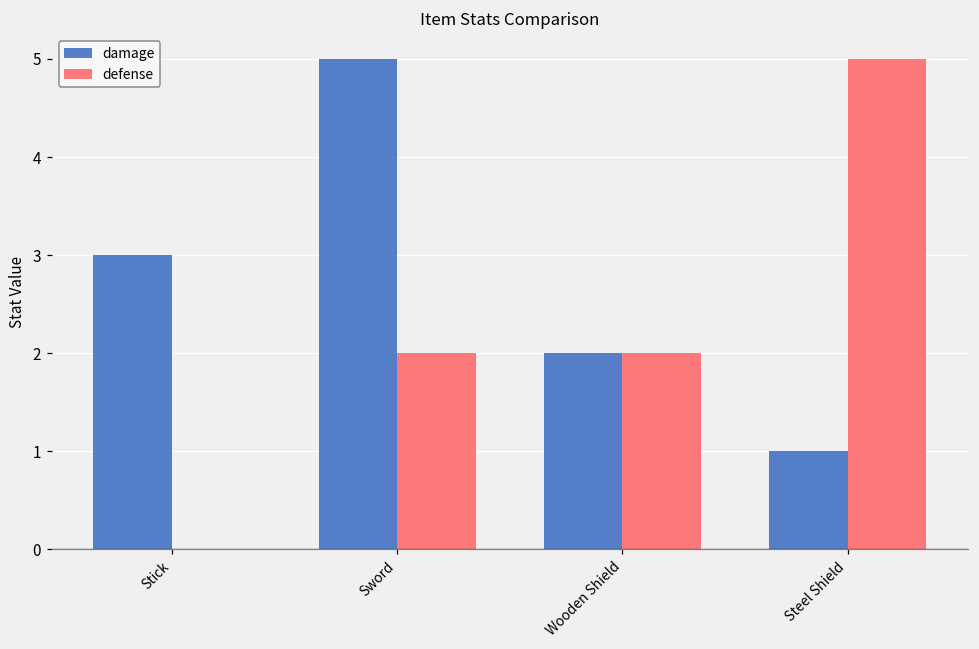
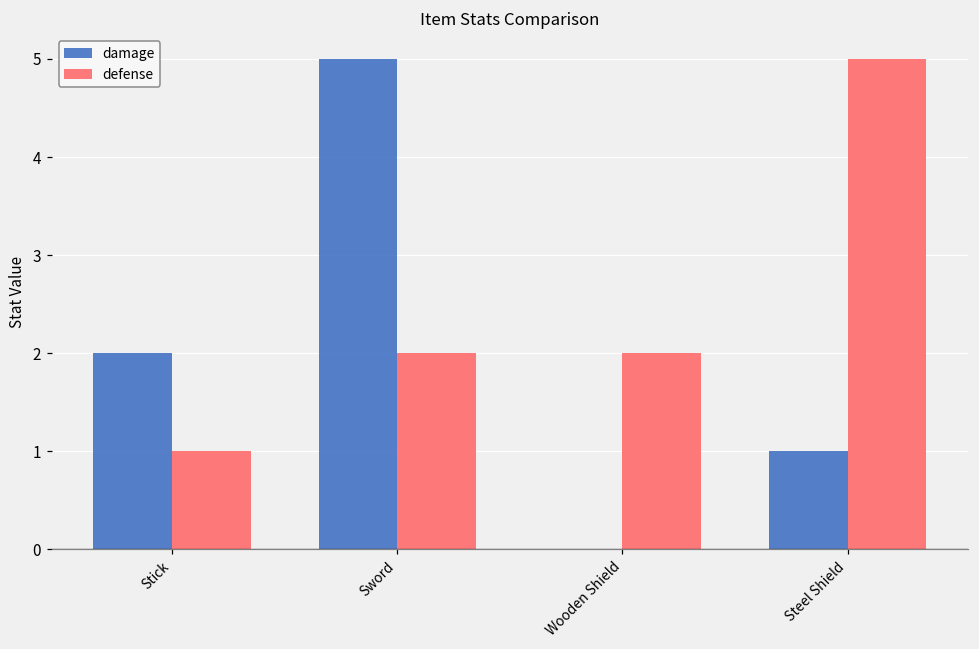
  {
    "damage": {
-     "Stick": 3,
+     "Stick": 2,
      "Sword": 5,
-     "Wooden Shield": 2,
+     "Wooden Shield": 0,
      "Steel Shield": 1
    },
    "defense": {
-     "Stick": 0,
+     "Stick": 1,
      "Sword": 2,
      "Wooden Shield": 2,
      "Steel Shield": 5
    }
  }
